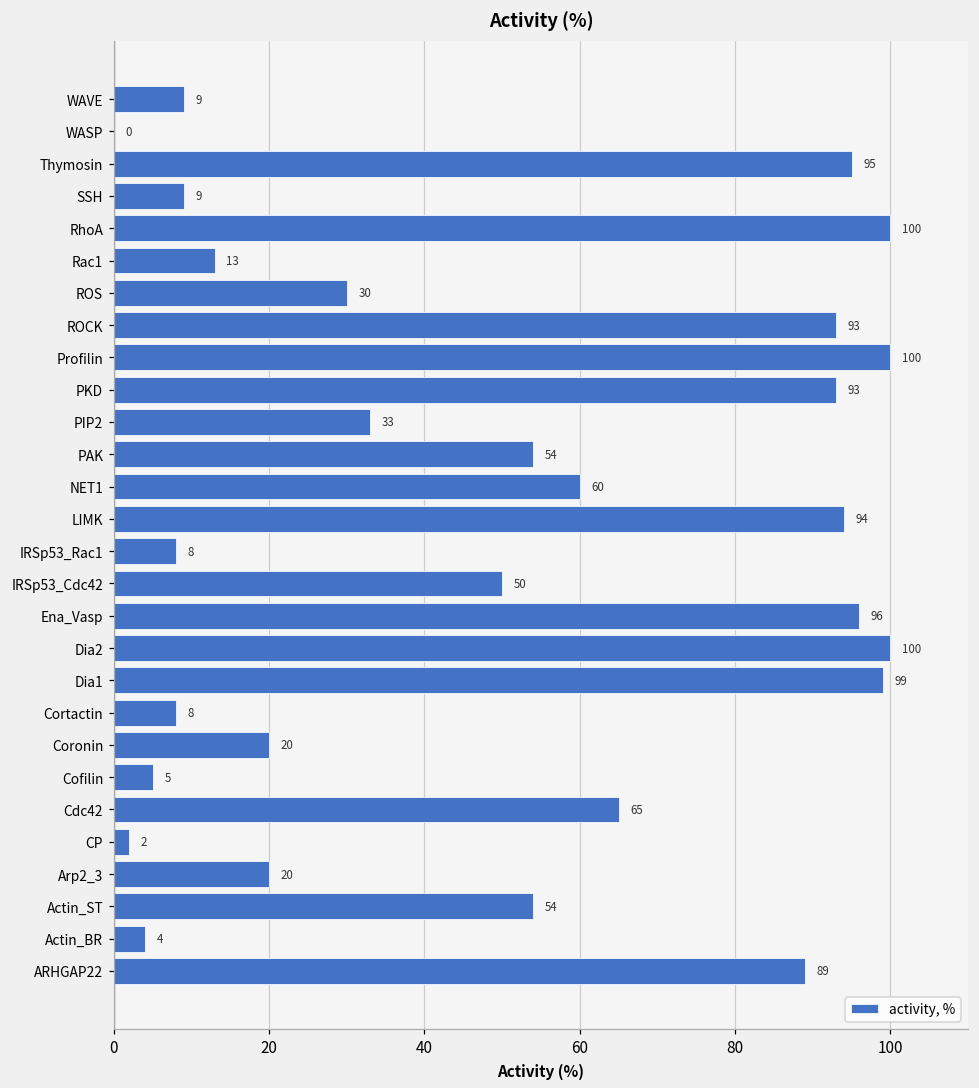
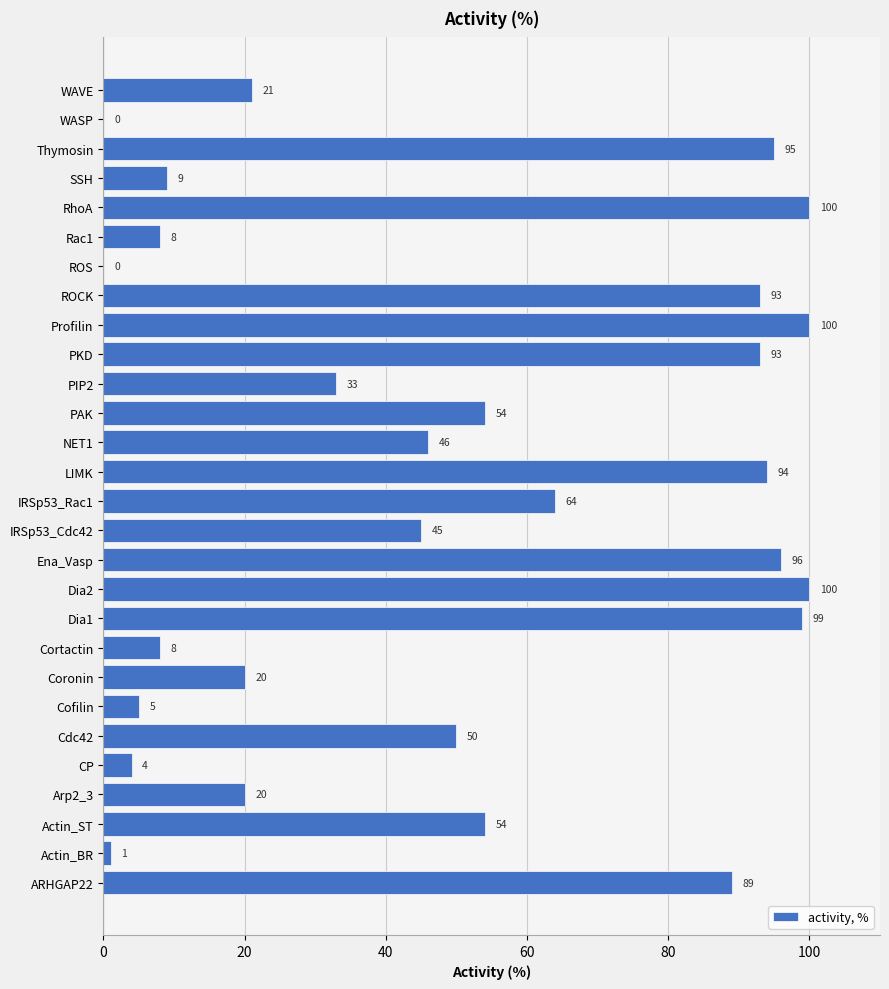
  {
-   "WAVE": 9,
+   "WAVE": 21,
    "WASP": 0,
    "Thymosin": 95,
    "SSH": 9,
    "RhoA": 100,
-   "Rac1": 13,
-   "ROS": 30,
+   "Rac1": 8,
+   "ROS": 0,
    "ROCK": 93,
    "Profilin": 100,
    "PKD": 93,
    "PIP2": 33,
    "PAK": 54,
-   "NET1": 60,
+   "NET1": 46,
    "LIMK": 94,
-   "IRSp53_Rac1": 8,
-   "IRSp53_Cdc42": 50,
+   "IRSp53_Rac1": 64,
+   "IRSp53_Cdc42": 45,
    "Ena_Vasp": 96,
    "Dia2": 100,
    "Dia1": 99,
    "Cortactin": 8,
    "Coronin": 20,
    "Cofilin": 5,
-   "Cdc42": 65,
-   "CP": 2,
+   "Cdc42": 50,
+   "CP": 4,
    "Arp2_3": 20,
    "Actin_ST": 54,
-   "Actin_BR": 4,
+   "Actin_BR": 1,
    "ARHGAP22": 89
  }
